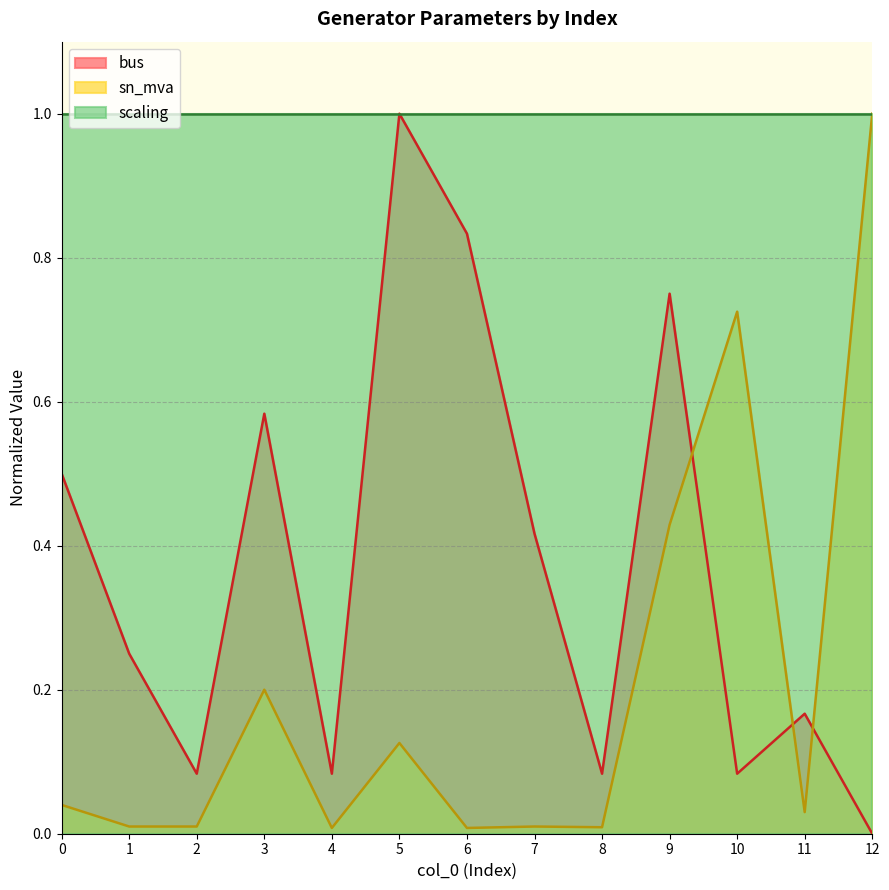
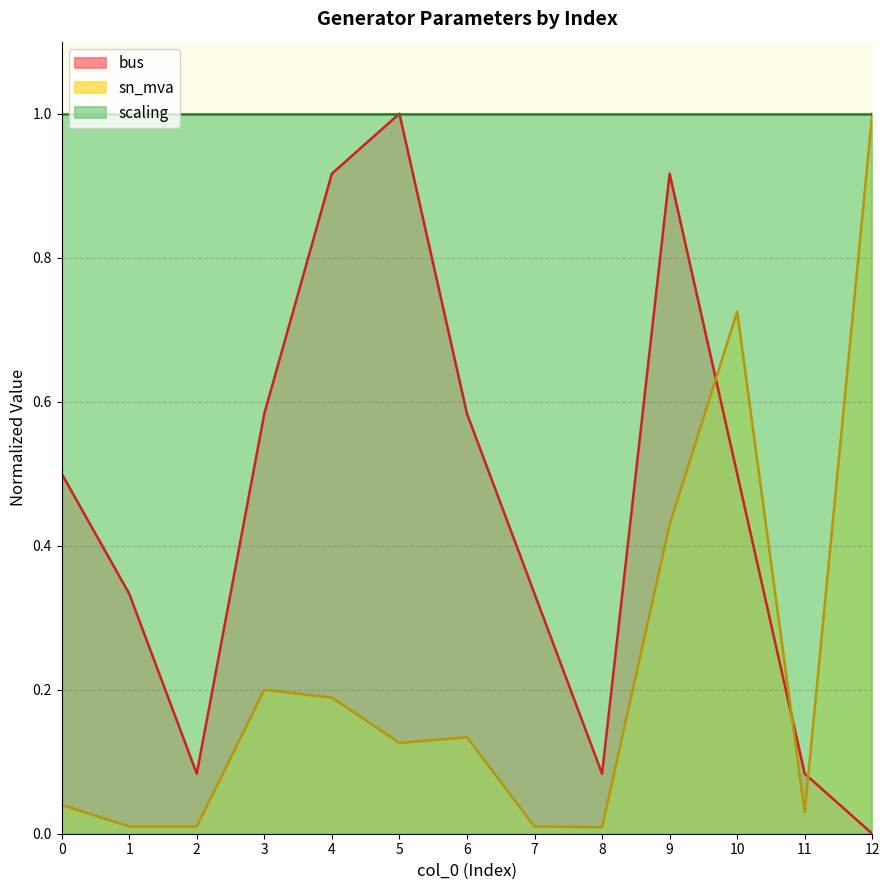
  {
    "bus": {
      "0": 0.50,
-     "1": 0.25,
+     "1": 0.33,
      "2": 0.08,
      "3": 0.58,
-     "4": 0.08,
-     "6": 0.83,
-     "7": 0.42,
+     "4": 0.92,
+     "6": 0.58,
+     "7": 0.33,
      "8": 0.08,
-     "9": 0.75,
-     "10": 0.08,
-     "11": 0.17,
+     "9": 0.92,
+     "10": 0.50,
+     "11": 0.08,
      "12": 0.00
    },
    "sn_mva": {
      "0": 0.04,
      "1": 0.01,
      "2": 0.01,
      "3": 0.20,
-     "4": 0.01,
+     "4": 0.19,
      "5": 0.13,
-     "6": 0.01,
+     "6": 0.13,
      "7": 0.01,
      "8": 0.01,
      "9": 0.43,
      "10": 0.73,
      "11": 0.03
    },
    "scaling": {
      "0": 1.00,
      "2": 1.00,
      "3": 1.00,
      "4": 1.00,
      "6": 1.00,
      "7": 1.00,
      "8": 1.00,
      "9": 1.00,
      "10": 1.00,
      "11": 1.00
    }
  }
